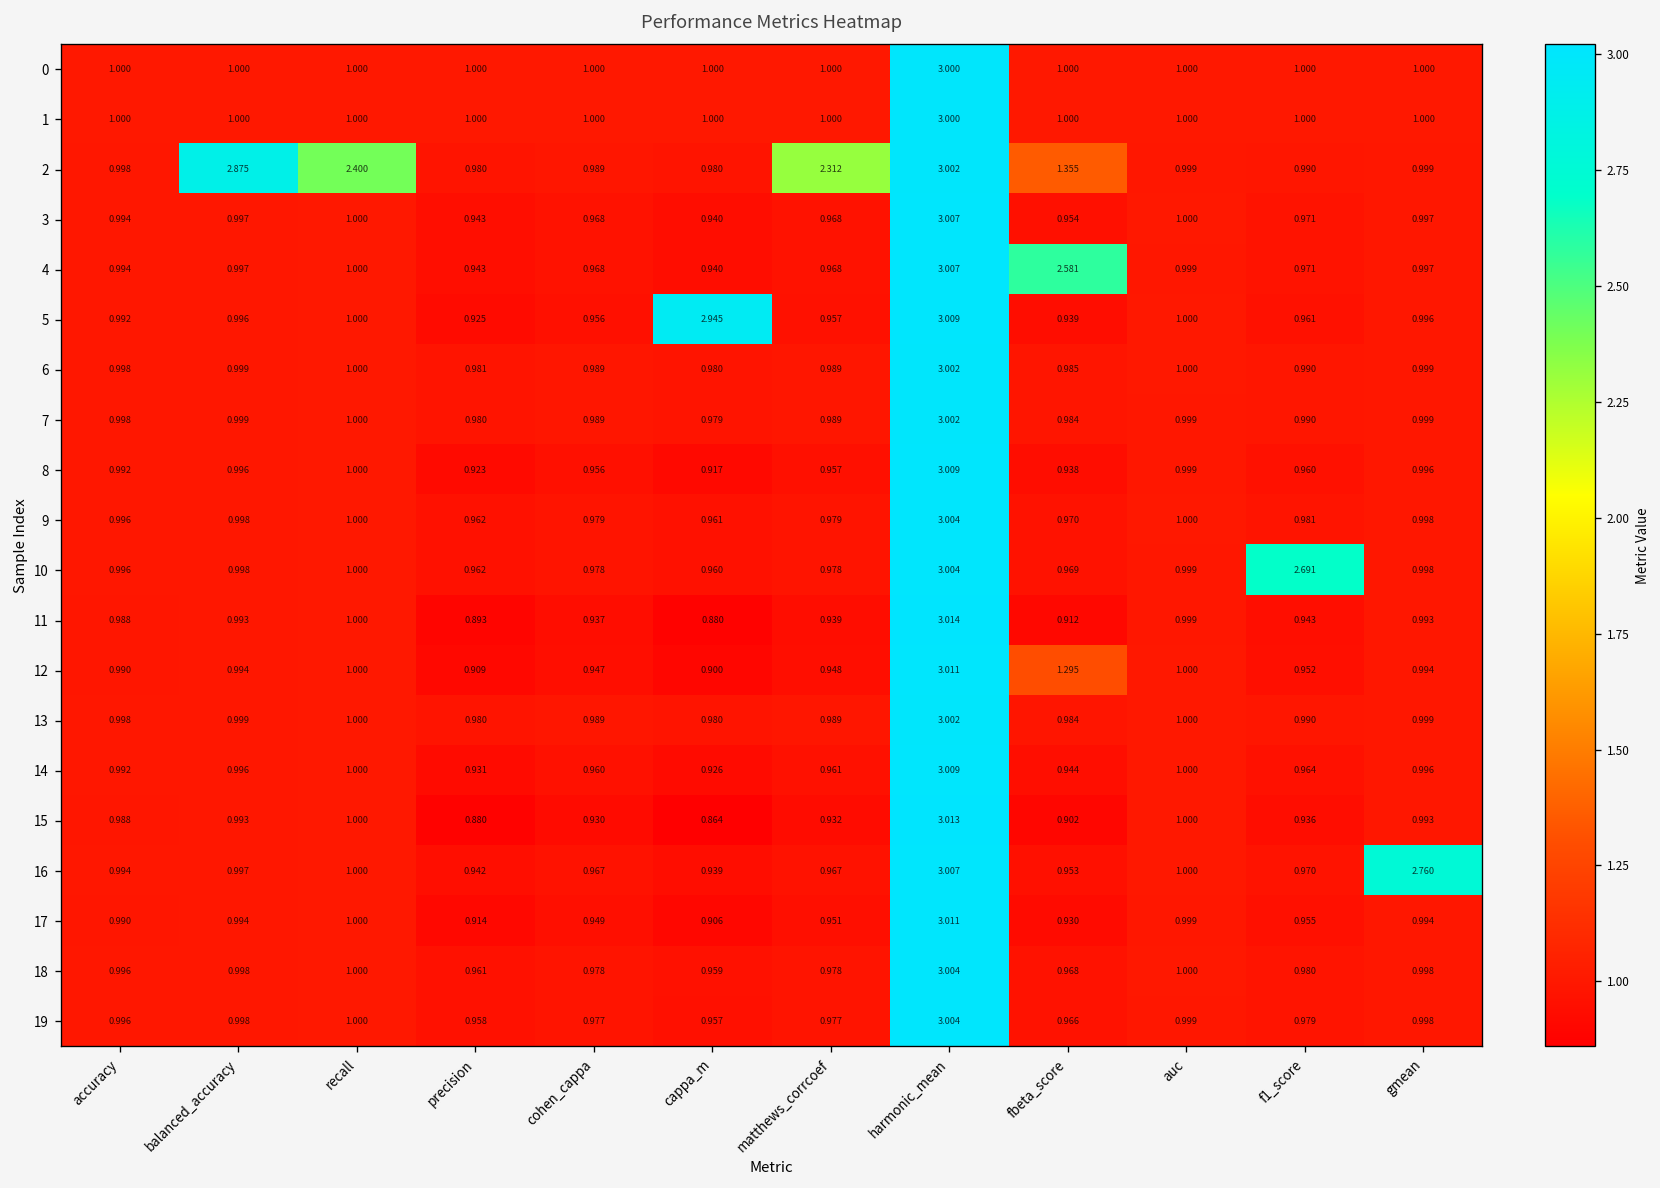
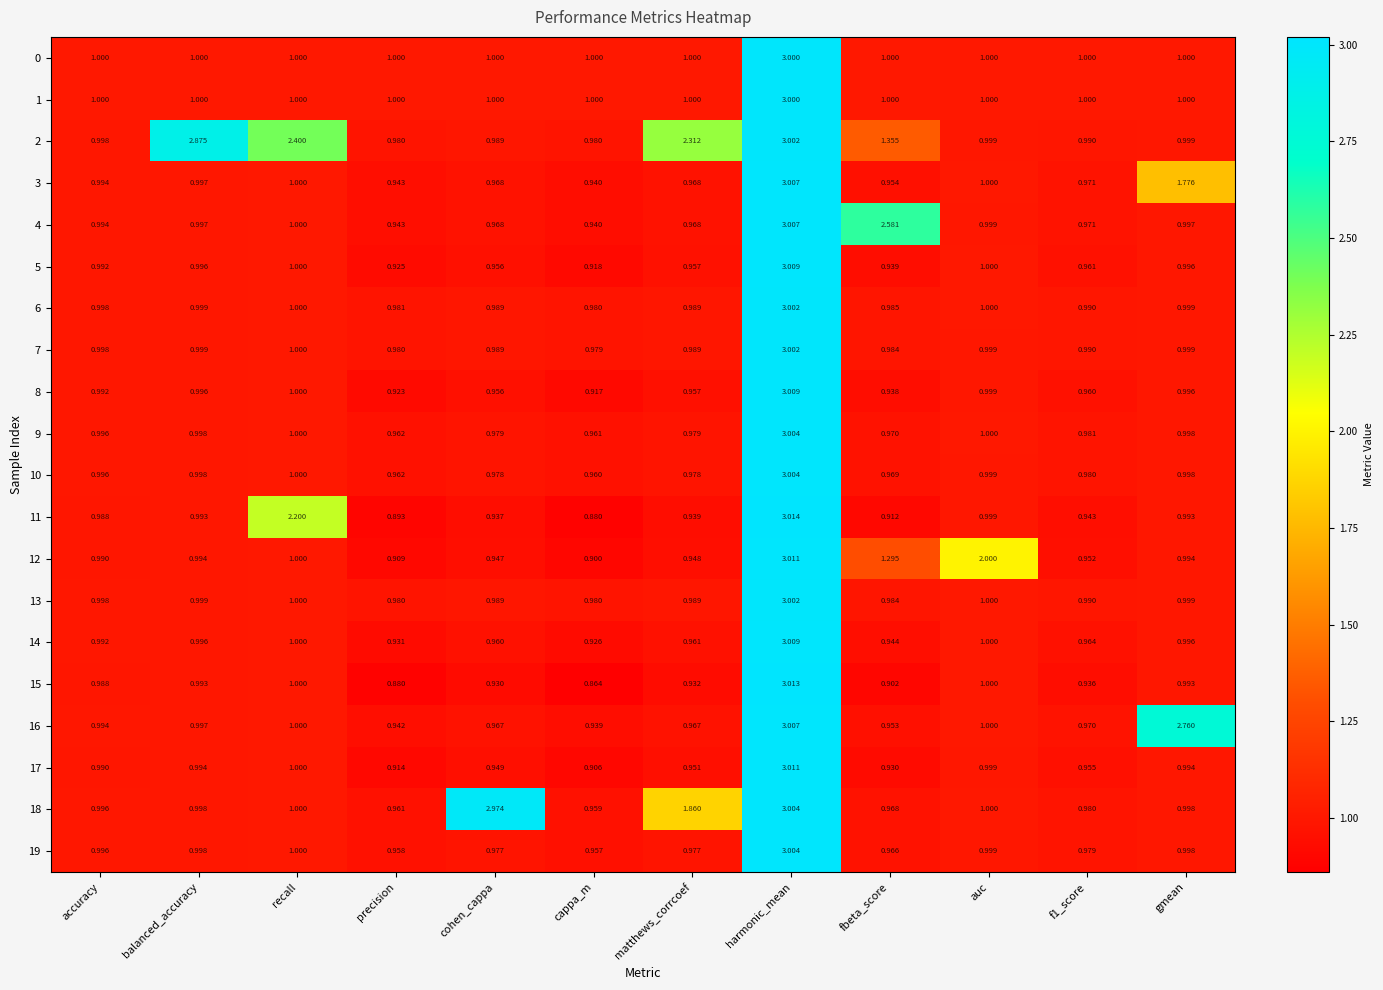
  {
    "3": {
      "accuracy": 0.994,
      "balanced_accuracy": 0.997,
      "recall": 1.000,
      "precision": 0.943,
      "cohen_cappa": 0.968,
      "cappa_m": 0.940,
      "matthews_corrcoef": 0.968,
      "harmonic_mean": 3.007,
      "fbeta_score": 0.954,
      "auc": 1.000,
      "f1_score": 0.971,
-     "gmean": 0.997
+     "gmean": 1.776
    },
    "5": {
      "accuracy": 0.992,
      "balanced_accuracy": 0.996,
      "recall": 1.000,
      "precision": 0.925,
      "cohen_cappa": 0.956,
-     "cappa_m": 2.945,
+     "cappa_m": 0.918,
      "matthews_corrcoef": 0.957,
      "harmonic_mean": 3.009,
      "fbeta_score": 0.939,
      "auc": 1.000,
      "f1_score": 0.961,
      "gmean": 0.996
    },
    "10": {
      "accuracy": 0.996,
      "balanced_accuracy": 0.998,
      "recall": 1.000,
      "precision": 0.962,
      "cohen_cappa": 0.978,
      "cappa_m": 0.960,
      "matthews_corrcoef": 0.978,
      "harmonic_mean": 3.004,
      "fbeta_score": 0.969,
      "auc": 0.999,
-     "f1_score": 2.691,
+     "f1_score": 0.980,
      "gmean": 0.998
    },
    "11": {
      "accuracy": 0.988,
      "balanced_accuracy": 0.993,
-     "recall": 1.000,
+     "recall": 2.200,
      "precision": 0.893,
      "cohen_cappa": 0.937,
      "cappa_m": 0.880,
      "matthews_corrcoef": 0.939,
      "harmonic_mean": 3.014,
      "fbeta_score": 0.912,
      "auc": 0.999,
      "f1_score": 0.943,
      "gmean": 0.993
    },
    "12": {
      "accuracy": 0.990,
      "balanced_accuracy": 0.994,
      "recall": 1.000,
      "precision": 0.909,
      "cohen_cappa": 0.947,
      "cappa_m": 0.900,
      "matthews_corrcoef": 0.948,
      "harmonic_mean": 3.011,
      "fbeta_score": 1.295,
-     "auc": 1.000,
+     "auc": 2.000,
      "f1_score": 0.952,
      "gmean": 0.994
    },
    "18": {
      "accuracy": 0.996,
      "balanced_accuracy": 0.998,
      "recall": 1.000,
      "precision": 0.961,
-     "cohen_cappa": 0.978,
+     "cohen_cappa": 2.974,
      "cappa_m": 0.959,
-     "matthews_corrcoef": 0.978,
+     "matthews_corrcoef": 1.860,
      "harmonic_mean": 3.004,
      "fbeta_score": 0.968,
      "auc": 1.000,
      "f1_score": 0.980,
      "gmean": 0.998
    }
  }
